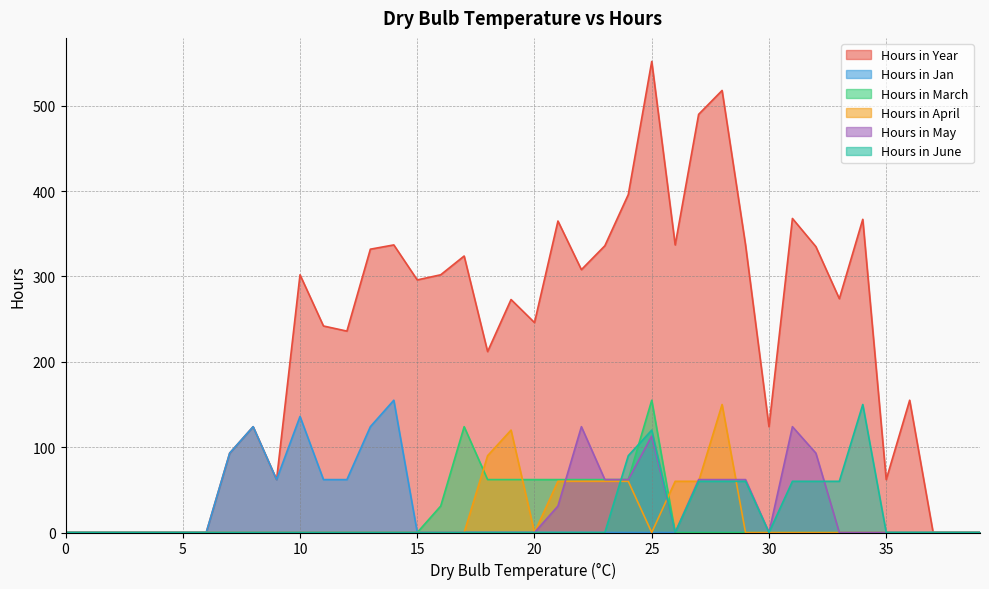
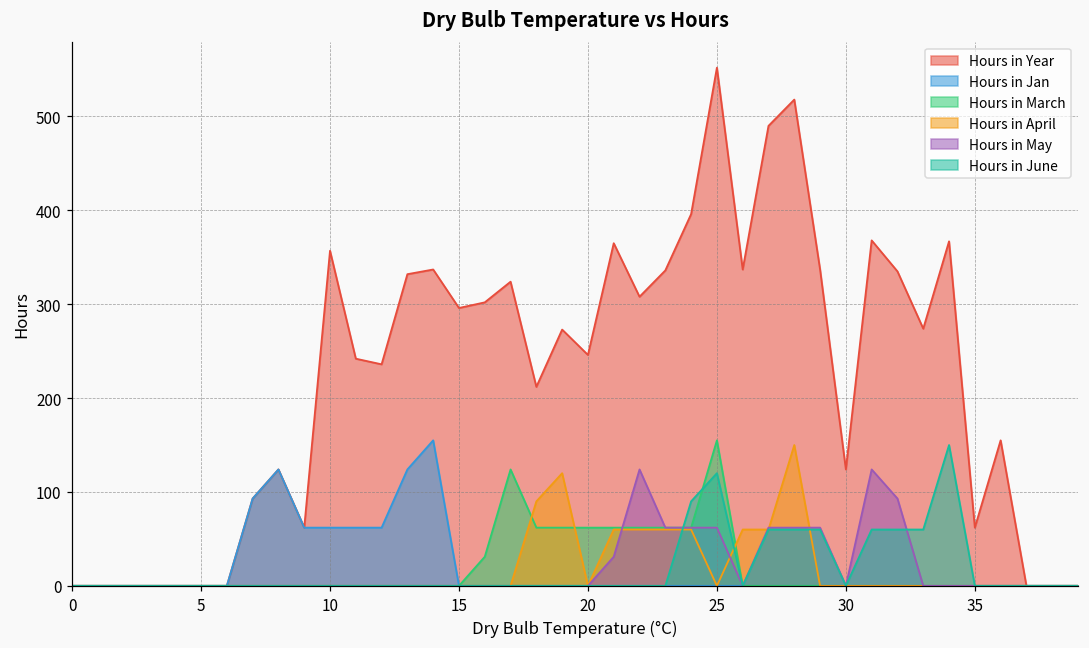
  {
    "Hours in Year": {
-     "10": 300,
+     "10": 360,
      "15": 300,
      "20": 250,
      "25": 550,
      "30": 120,
      "35": 60
    },
    "Hours in Jan": {
-     "10": 140
+     "10": 60
    },
    "Hours in May": {
-     "25": 110
+     "25": 60
    }
  }
